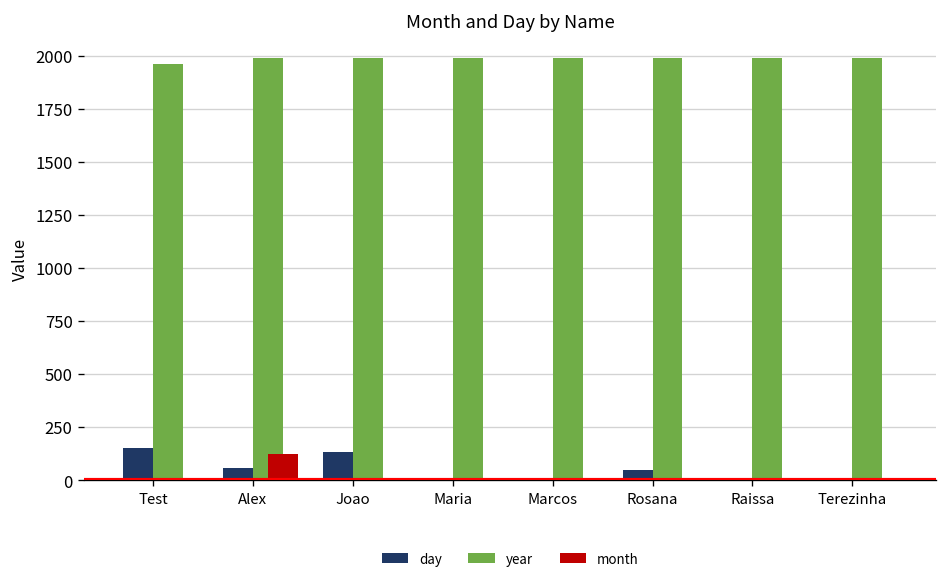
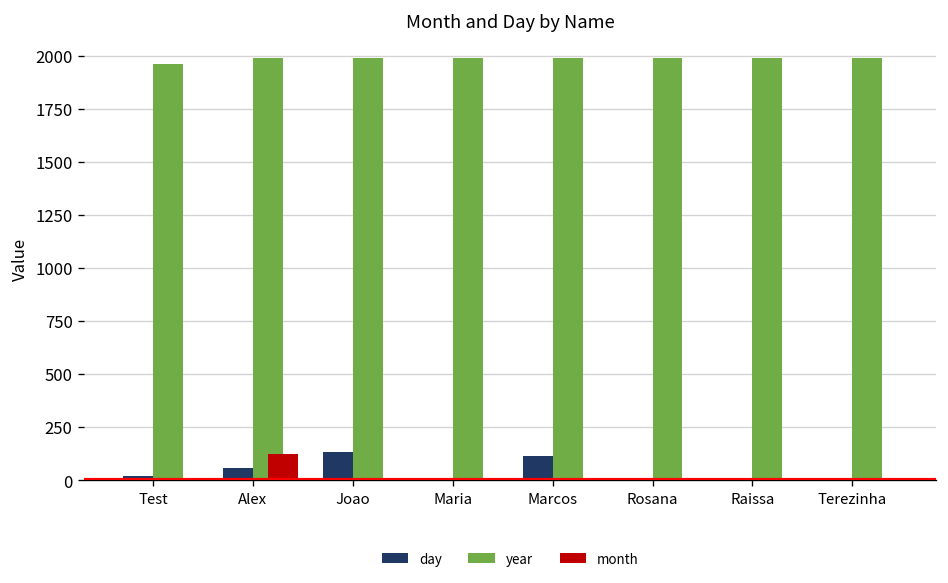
  {
    "day": {
-     "Test": 150,
+     "Test": 20,
      "Alex": 60,
      "Joao": 130,
-     "Marcos": 0,
-     "Rosana": 50
+     "Marcos": 110,
+     "Rosana": 0
    },
    "year": {
      "Test": 1960,
      "Alex": 1990,
      "Joao": 1990,
      "Maria": 1990,
      "Marcos": 1990,
      "Rosana": 1990,
      "Raissa": 1990,
      "Terezinha": 1990
    },
    "month": {
      "Alex": 120
    }
  }
